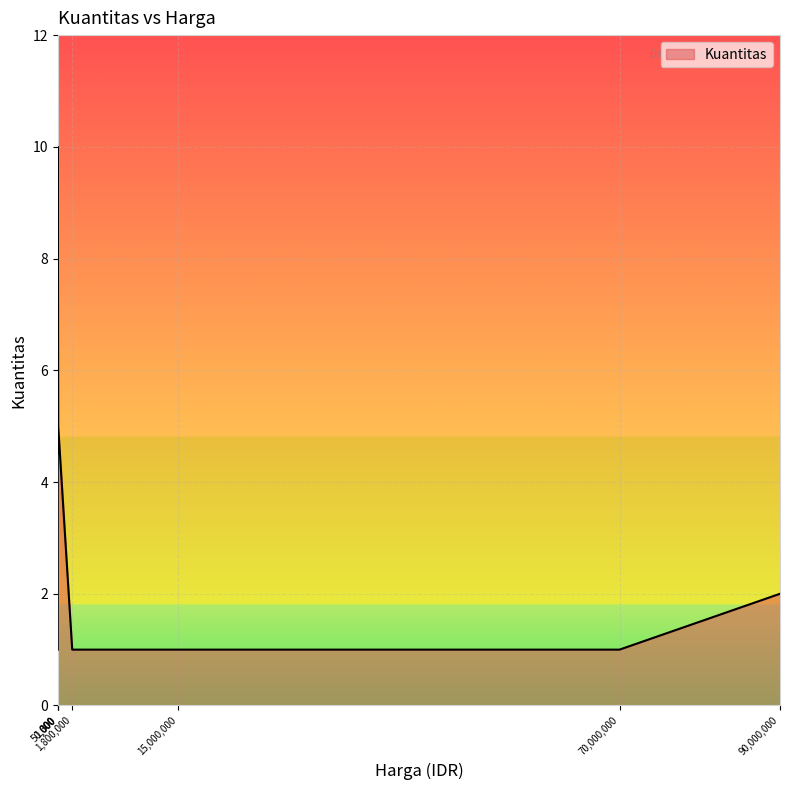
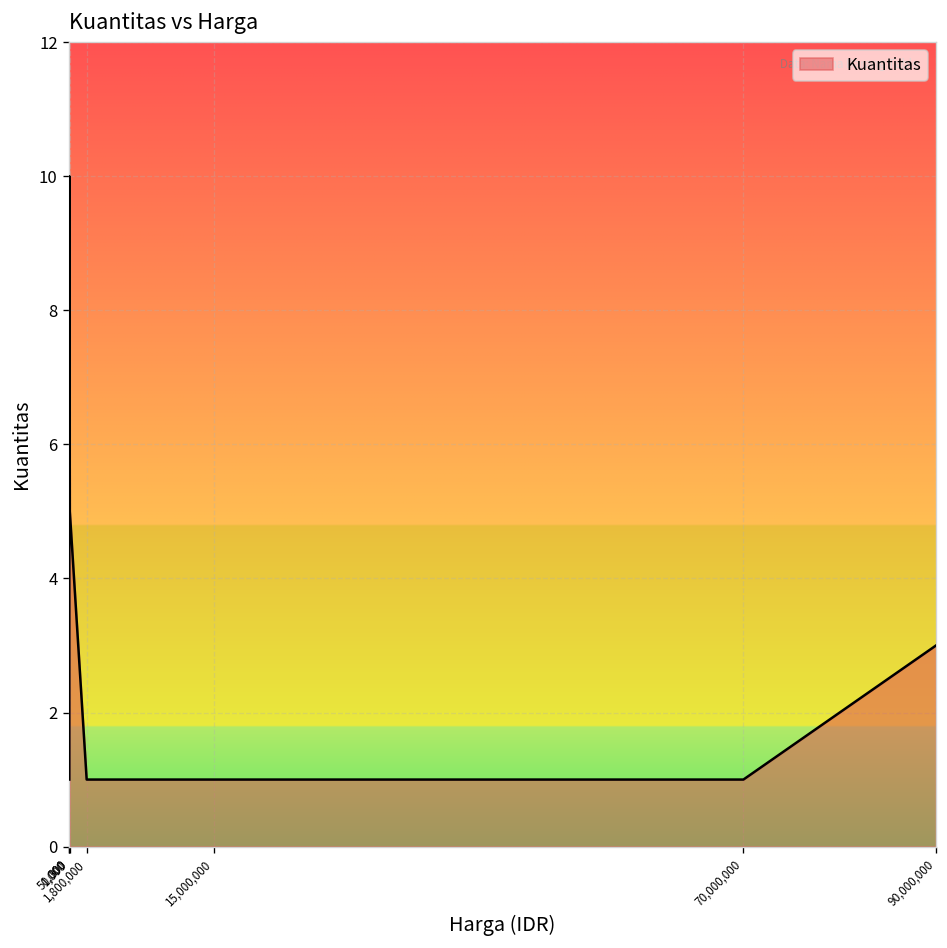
  {
    "300": 1,
    "1,000": 10,
    "50,000": 5,
    "1,800,000": 1,
    "15,000,000": 1,
    "70,000,000": 1,
-   "90,000,000": 2
+   "90,000,000": 3
  }
